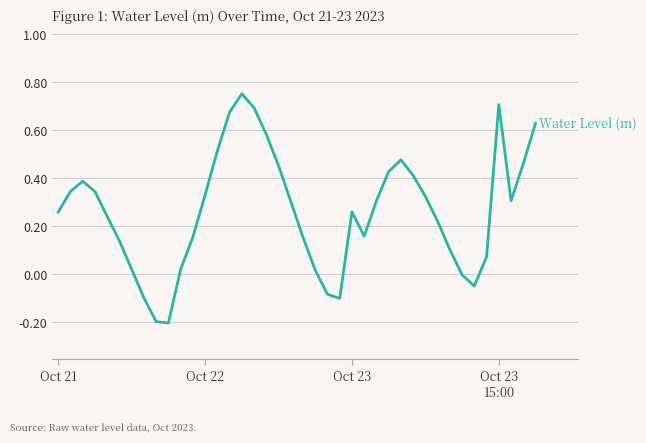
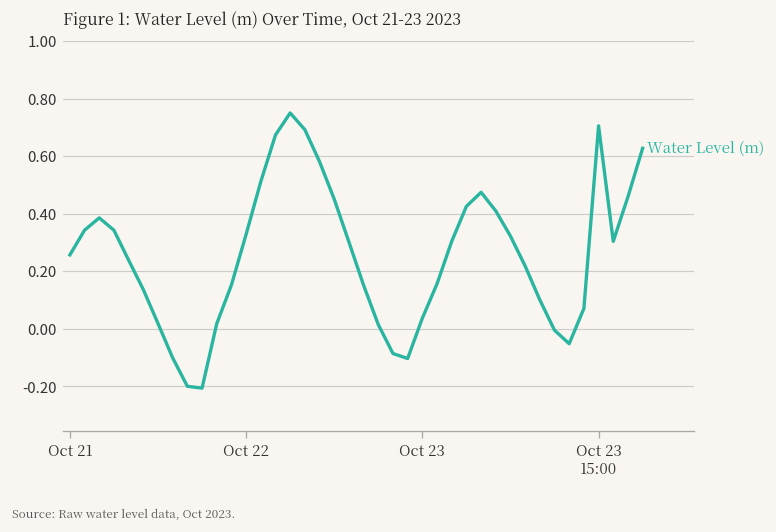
  {
    "Oct 21": 0.26,
    "Oct 22": 0.33,
-   "Oct 23": 0.26,
+   "Oct 23": 0.04,
    "Oct 23 15:00": 0.71
  }
